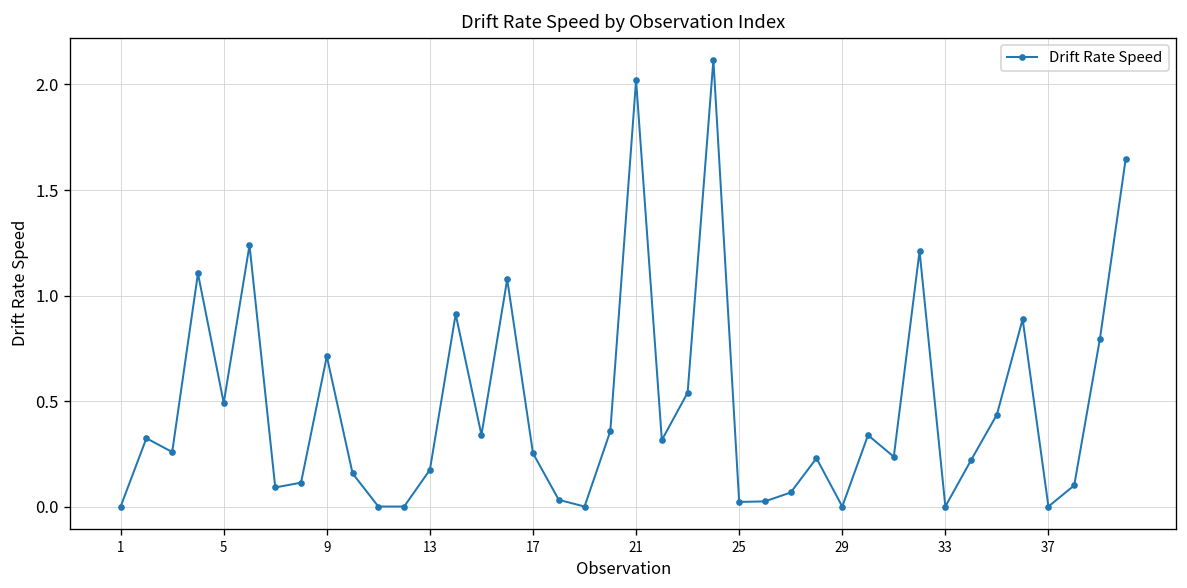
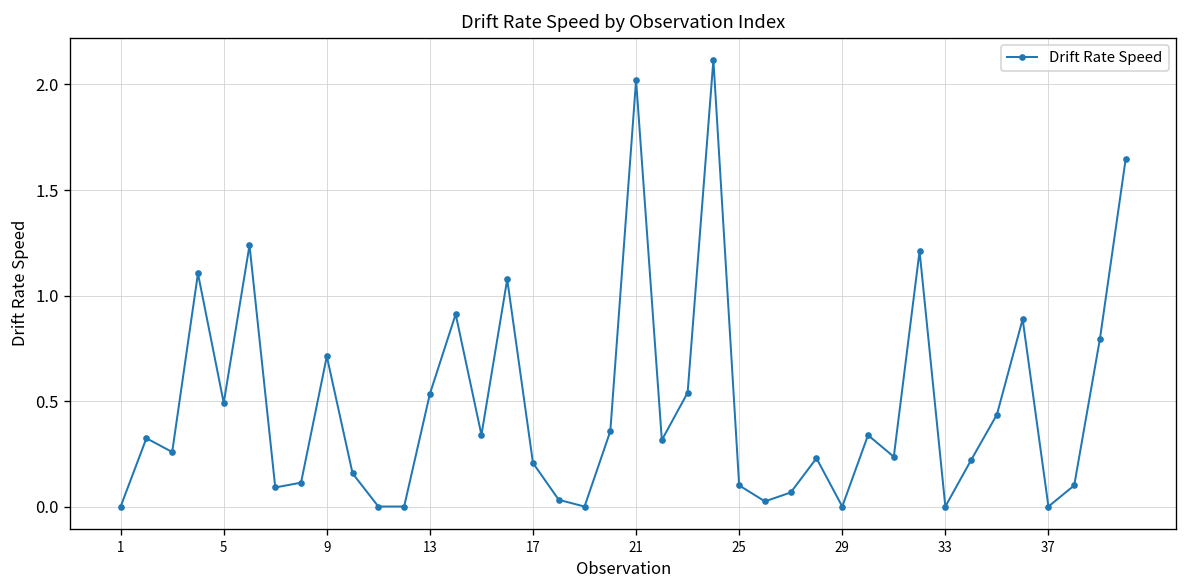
  {
    "1": 0.00,
    "5": 0.49,
    "9": 0.71,
-   "13": 0.17,
-   "17": 0.25,
+   "13": 0.53,
+   "17": 0.21,
    "21": 2.02,
-   "25": 0.02,
+   "25": 0.10,
    "29": 0.00,
    "33": 0.00,
    "37": 0.00
  }
